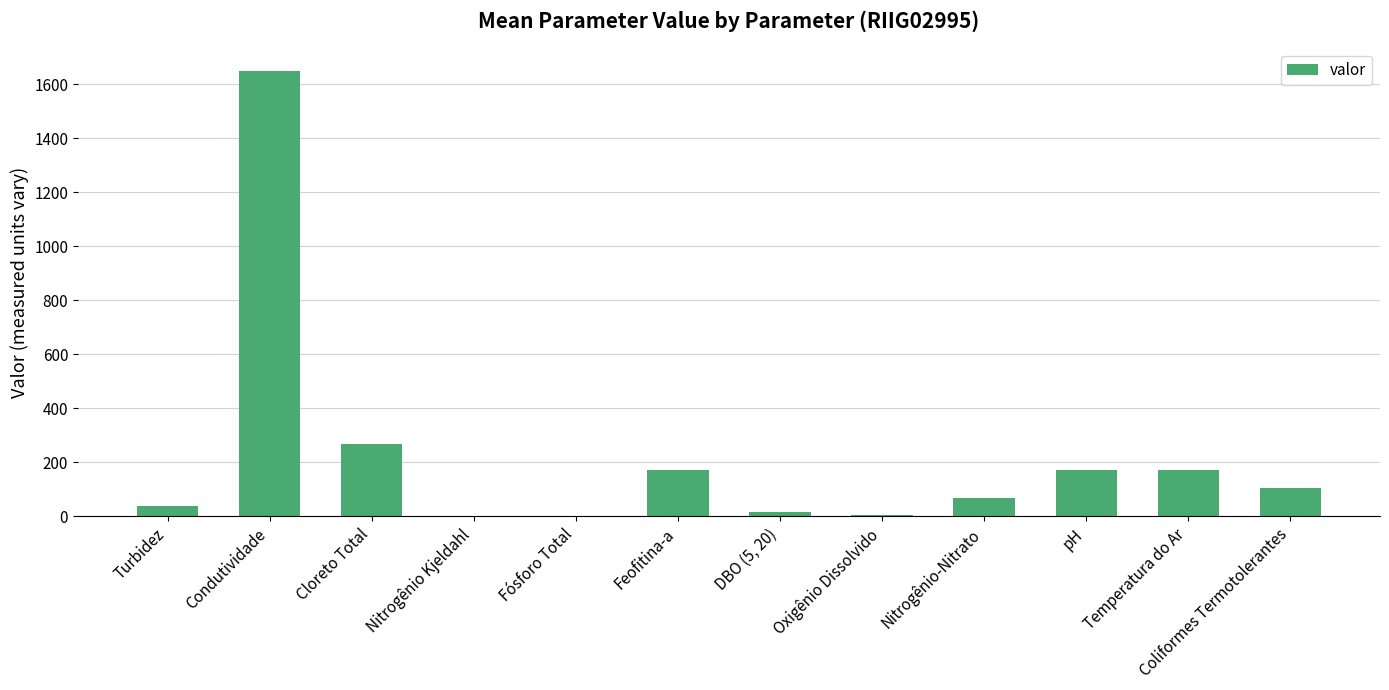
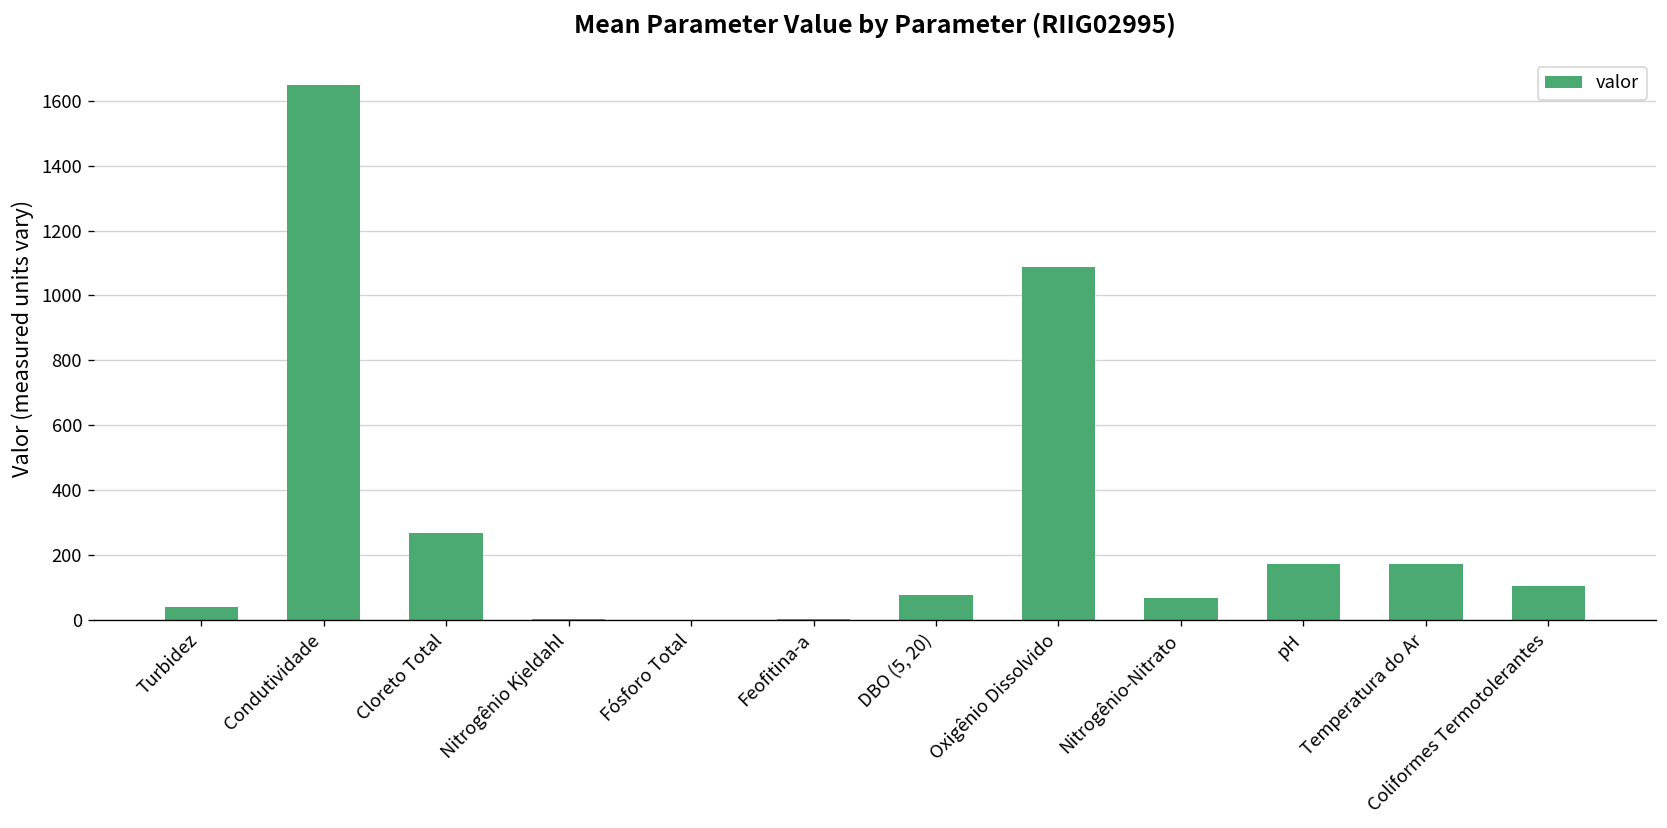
  {
    "Turbidez": 40,
    "Condutividade": 1650,
    "Cloreto Total": 270,
-   "Feofitina-a": 170,
-   "DBO (5, 20)": 20,
-   "Oxigênio Dissolvido": 10,
+   "Feofitina-a": 0,
+   "DBO (5, 20)": 80,
+   "Oxigênio Dissolvido": 1090,
    "Nitrogênio-Nitrato": 70,
    "pH": 170,
    "Temperatura do Ar": 170,
    "Coliformes Termotolerantes": 100
  }
